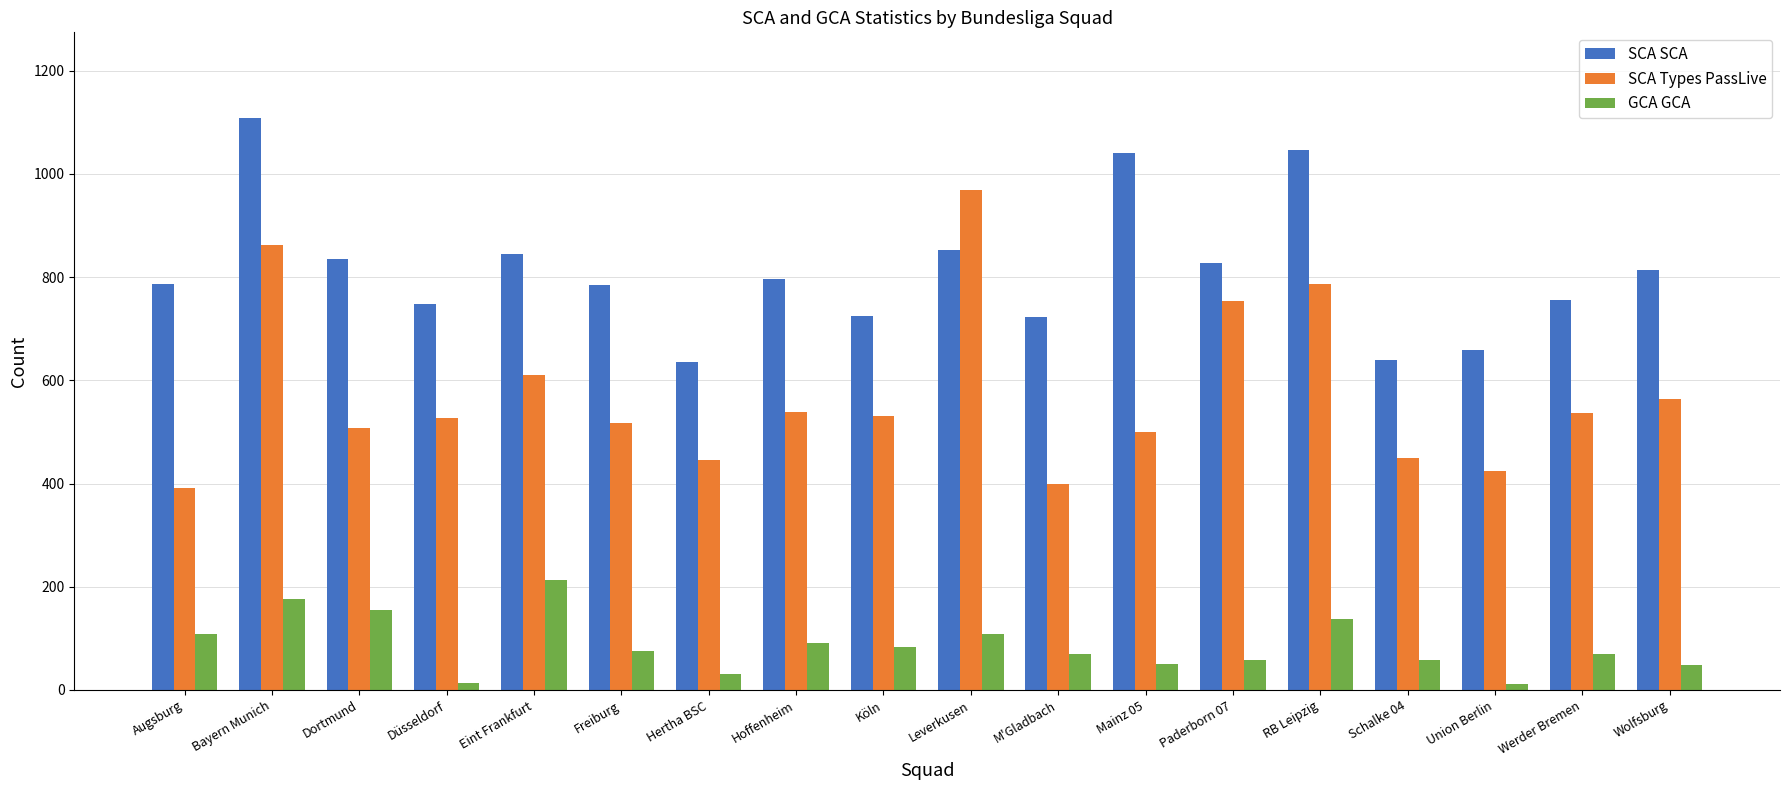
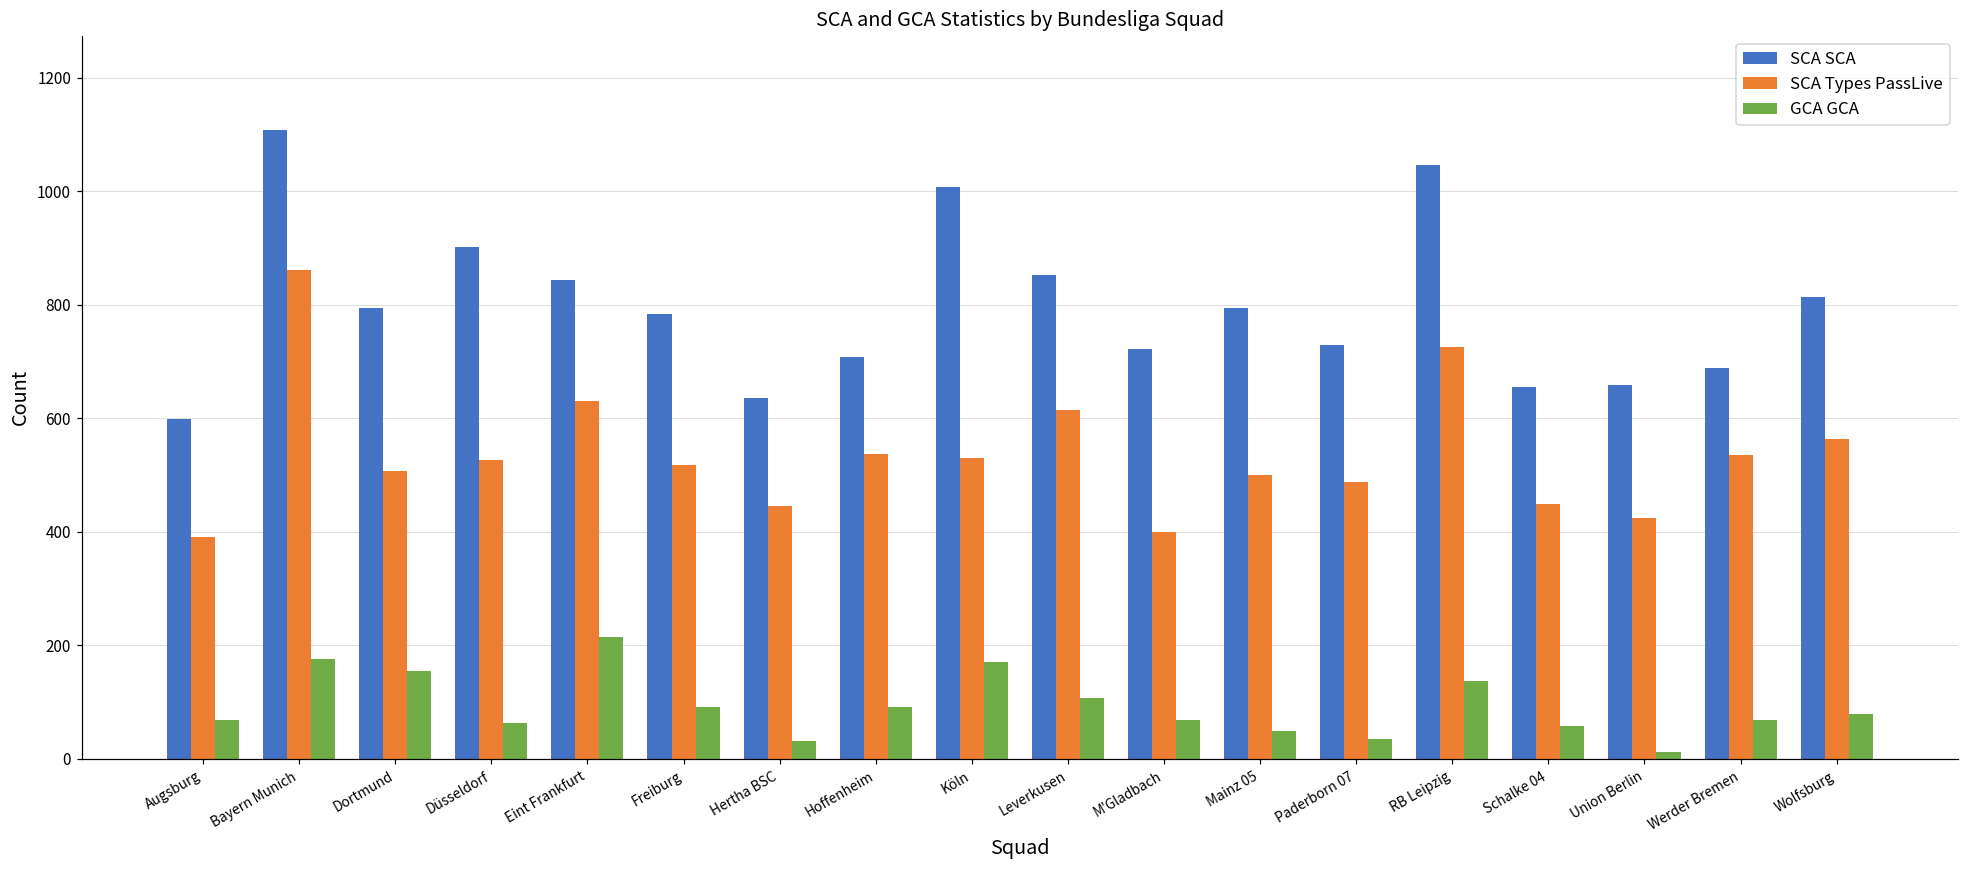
  {
    "SCA SCA": {
-     "Augsburg": 790,
+     "Augsburg": 600,
      "Bayern Munich": 1110,
-     "Dortmund": 840,
-     "Düsseldorf": 750,
+     "Dortmund": 790,
+     "Düsseldorf": 900,
      "Eint Frankfurt": 840,
      "Freiburg": 780,
      "Hertha BSC": 640,
-     "Hoffenheim": 800,
-     "Köln": 720,
+     "Hoffenheim": 710,
+     "Köln": 1010,
      "Leverkusen": 850,
      "M'Gladbach": 720,
-     "Mainz 05": 1040,
-     "Paderborn 07": 830,
+     "Mainz 05": 800,
+     "Paderborn 07": 730,
      "RB Leipzig": 1050,
-     "Schalke 04": 640,
+     "Schalke 04": 660,
      "Union Berlin": 660,
-     "Werder Bremen": 760,
+     "Werder Bremen": 690,
      "Wolfsburg": 810
    },
    "SCA Types PassLive": {
      "Augsburg": 390,
      "Bayern Munich": 860,
      "Dortmund": 510,
      "Düsseldorf": 530,
-     "Eint Frankfurt": 610,
+     "Eint Frankfurt": 630,
      "Freiburg": 520,
      "Hertha BSC": 450,
      "Hoffenheim": 540,
      "Köln": 530,
-     "Leverkusen": 970,
+     "Leverkusen": 610,
      "M'Gladbach": 400,
      "Mainz 05": 500,
-     "Paderborn 07": 750,
-     "RB Leipzig": 790,
+     "Paderborn 07": 490,
+     "RB Leipzig": 730,
      "Schalke 04": 450,
      "Union Berlin": 420,
      "Werder Bremen": 540,
      "Wolfsburg": 560
    },
    "GCA GCA": {
-     "Augsburg": 110,
+     "Augsburg": 70,
      "Bayern Munich": 180,
      "Dortmund": 160,
-     "Düsseldorf": 10,
+     "Düsseldorf": 60,
      "Eint Frankfurt": 210,
-     "Freiburg": 80,
+     "Freiburg": 90,
      "Hertha BSC": 30,
      "Hoffenheim": 90,
-     "Köln": 80,
+     "Köln": 170,
      "Leverkusen": 110,
      "M'Gladbach": 70,
      "Mainz 05": 50,
-     "Paderborn 07": 60,
+     "Paderborn 07": 40,
      "RB Leipzig": 140,
      "Schalke 04": 60,
      "Union Berlin": 10,
      "Werder Bremen": 70,
-     "Wolfsburg": 50
+     "Wolfsburg": 80
    }
  }
